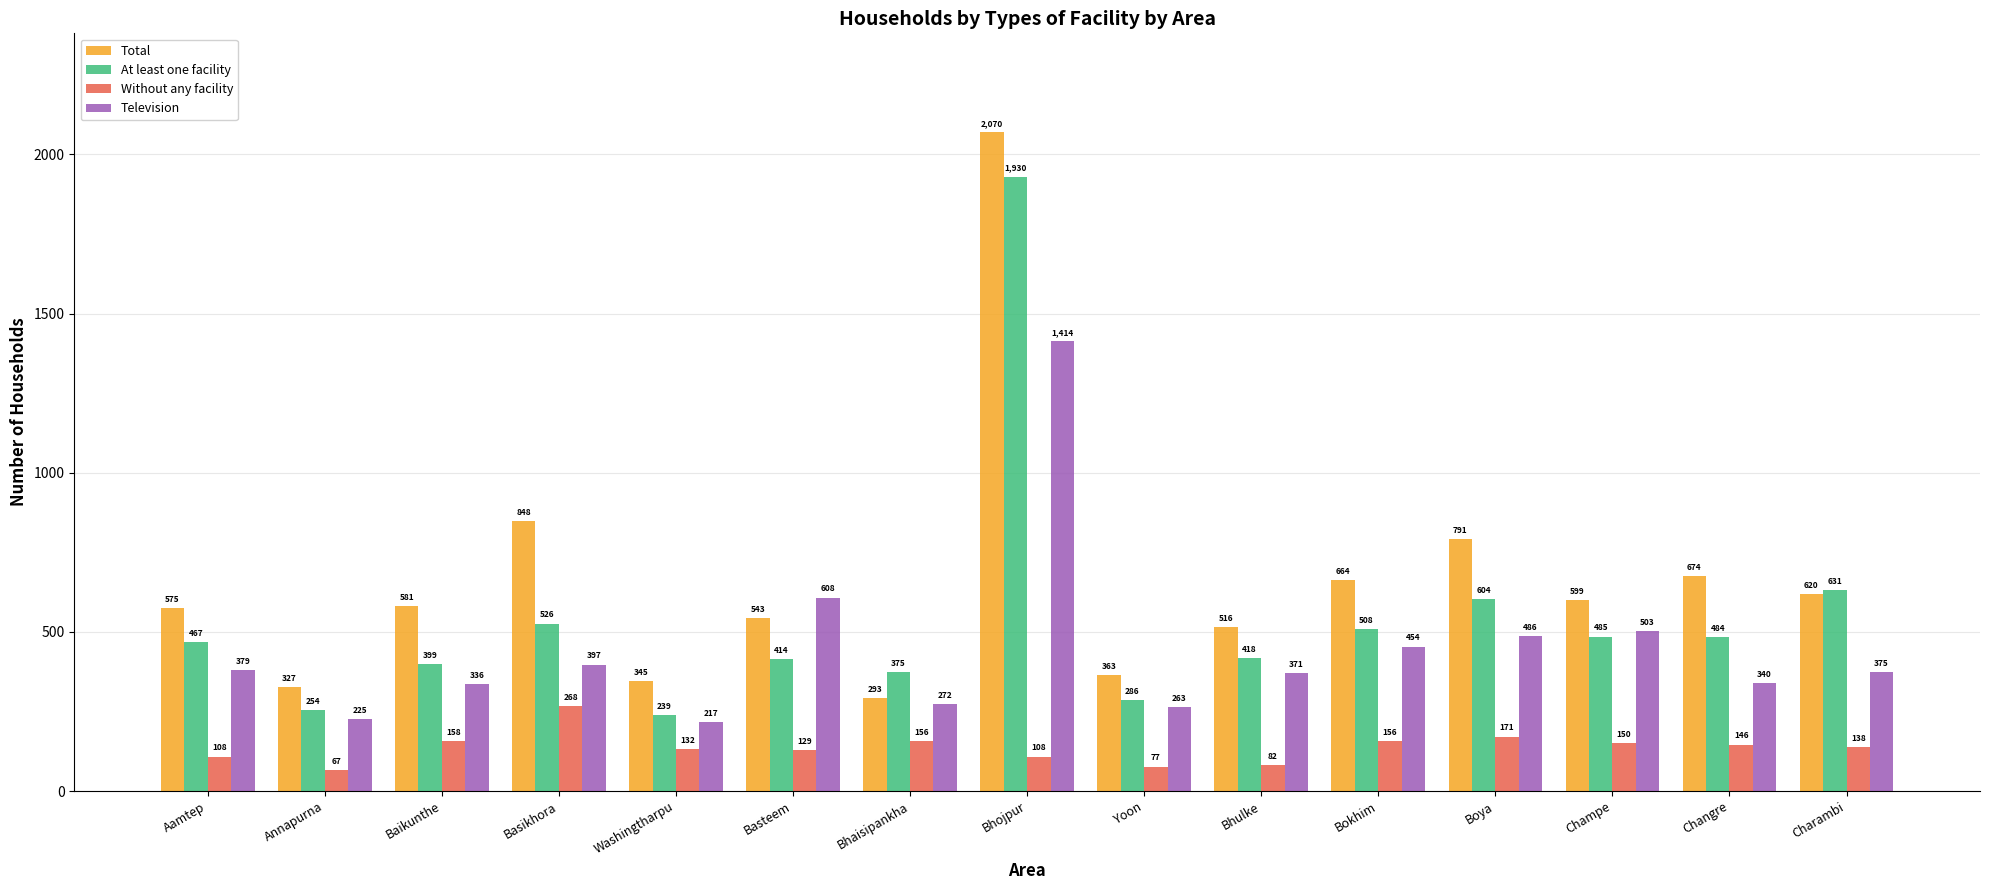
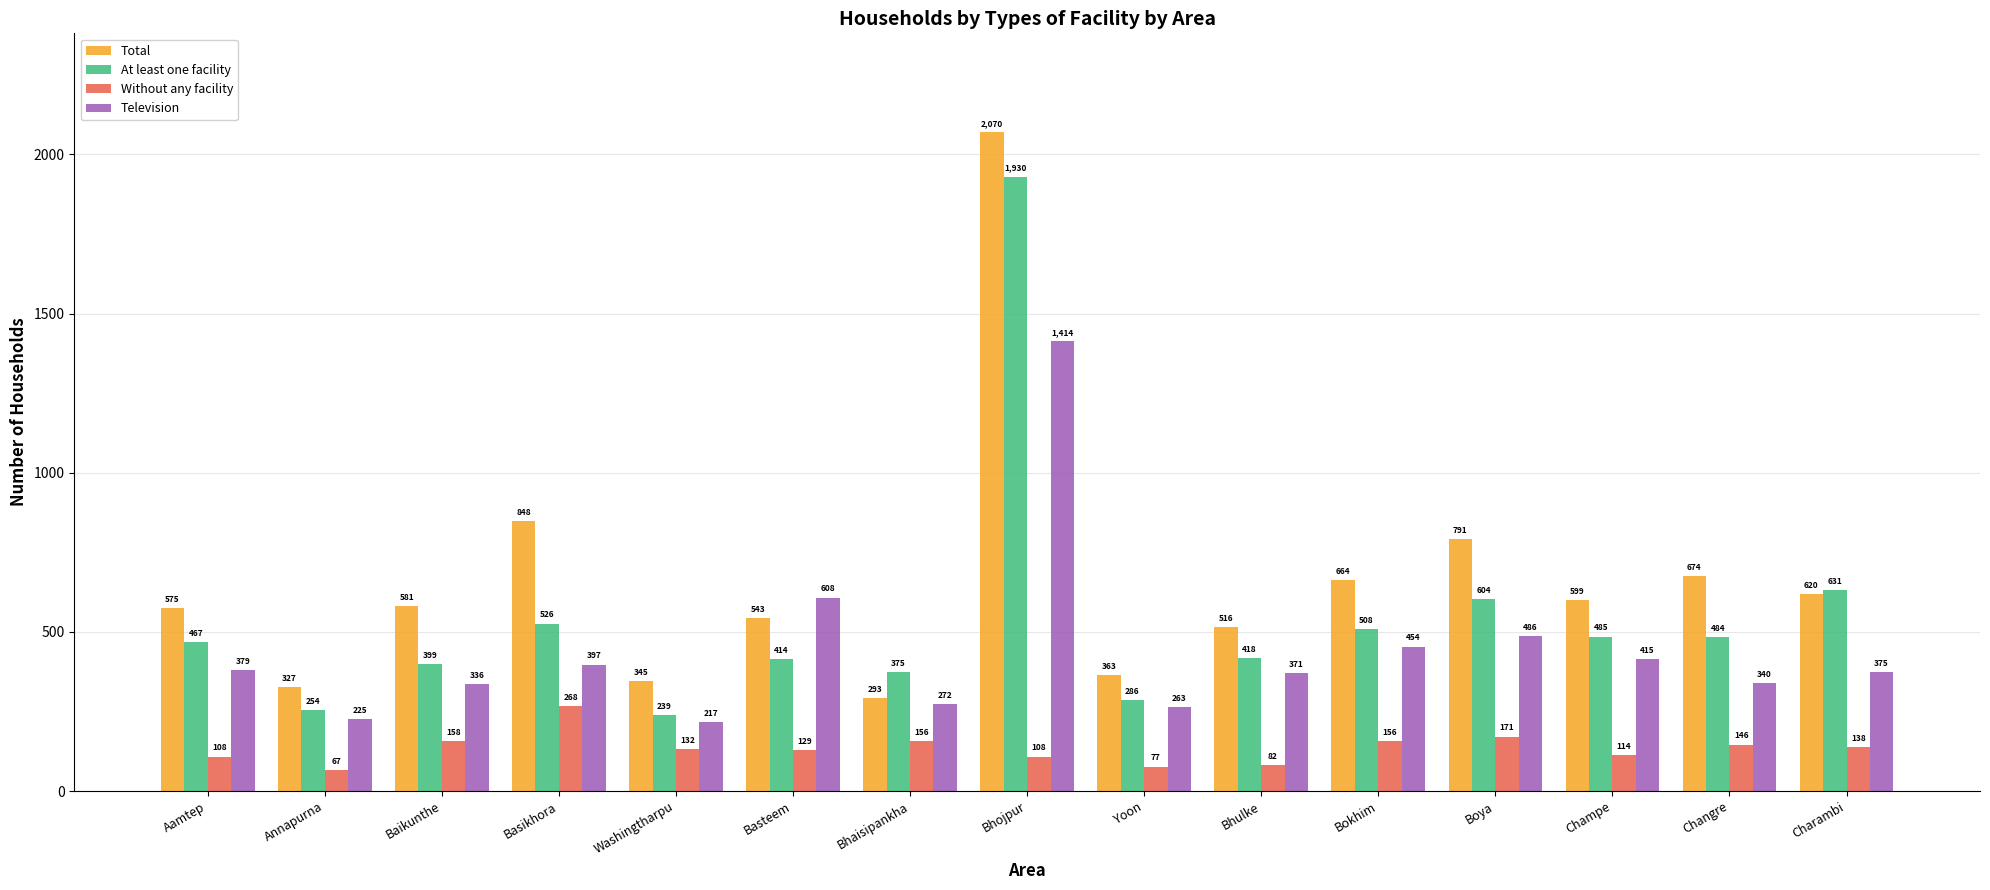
  {
    "Total": {
      "Aamtep": "575",
      "Annapurna": "327",
      "Baikunthe": "581",
      "Basikhora": "848",
      "Washingtharpu": "345",
      "Basteem": "543",
      "Bhaisipankha": "293",
      "Bhojpur": "2,070",
      "Yoon": "363",
      "Bhulke": "516",
      "Bokhim": "664",
      "Boya": "791",
      "Champe": "599",
      "Changre": "674",
      "Charambi": "620"
    },
    "At least one facility": {
      "Aamtep": "467",
      "Annapurna": "254",
      "Baikunthe": "399",
      "Basikhora": "526",
      "Washingtharpu": "239",
      "Basteem": "414",
      "Bhaisipankha": "375",
      "Bhojpur": "1,930",
      "Yoon": "286",
      "Bhulke": "418",
      "Bokhim": "508",
      "Boya": "604",
      "Champe": "485",
      "Changre": "484",
      "Charambi": "631"
    },
    "Without any facility": {
      "Aamtep": "108",
      "Annapurna": "67",
      "Baikunthe": "158",
      "Basikhora": "268",
      "Washingtharpu": "132",
      "Basteem": "129",
      "Bhaisipankha": "156",
      "Bhojpur": "108",
      "Yoon": "77",
      "Bhulke": "82",
      "Bokhim": "156",
      "Boya": "171",
-     "Champe": "150",
+     "Champe": "114",
      "Changre": "146",
      "Charambi": "138"
    },
    "Television": {
      "Aamtep": "379",
      "Annapurna": "225",
      "Baikunthe": "336",
      "Basikhora": "397",
      "Washingtharpu": "217",
      "Basteem": "608",
      "Bhaisipankha": "272",
      "Bhojpur": "1,414",
      "Yoon": "263",
      "Bhulke": "371",
      "Bokhim": "454",
      "Boya": "486",
-     "Champe": "503",
+     "Champe": "415",
      "Changre": "340",
      "Charambi": "375"
    }
  }
